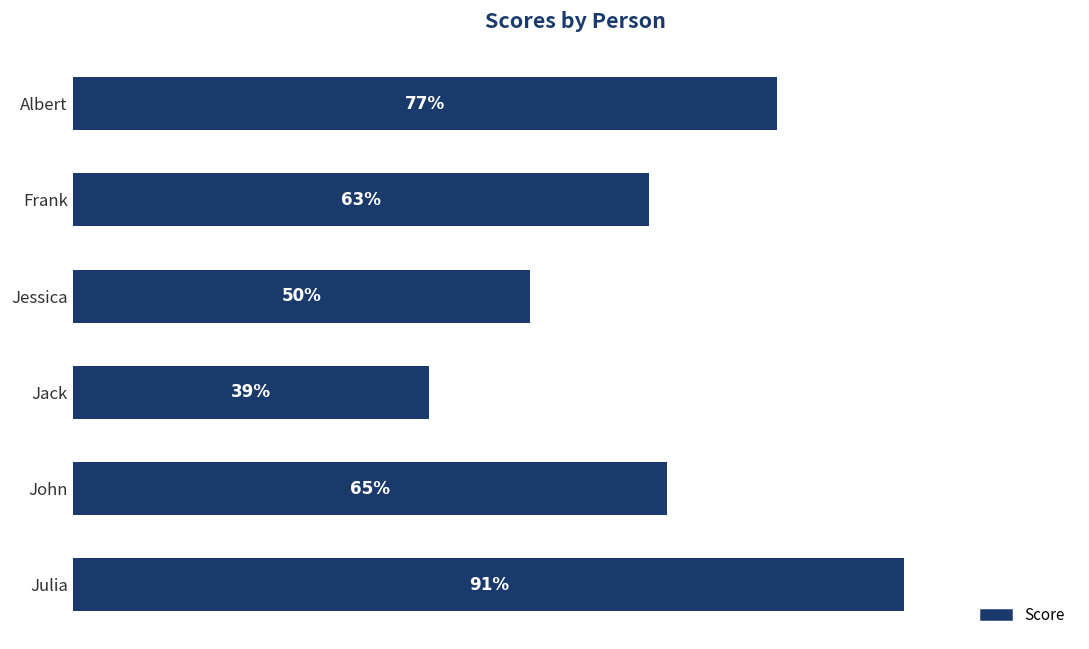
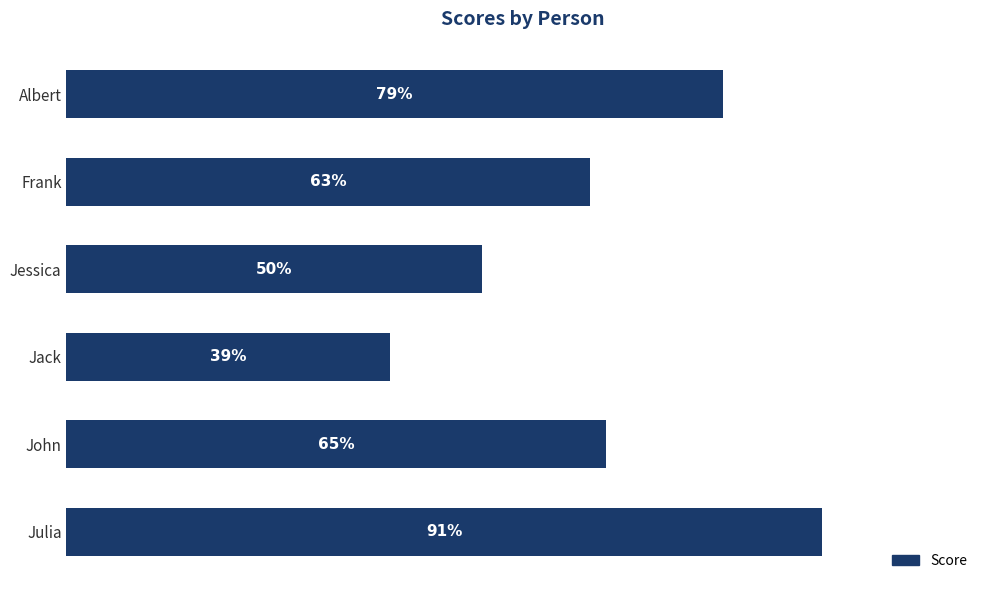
  {
-   "Albert": "77%",
+   "Albert": "79%",
    "Frank": "63%",
    "Jessica": "50%",
    "Jack": "39%",
    "John": "65%",
    "Julia": "91%"
  }
